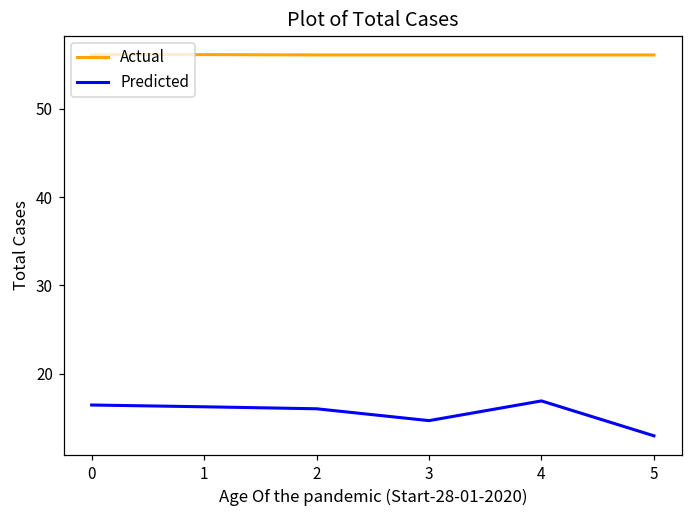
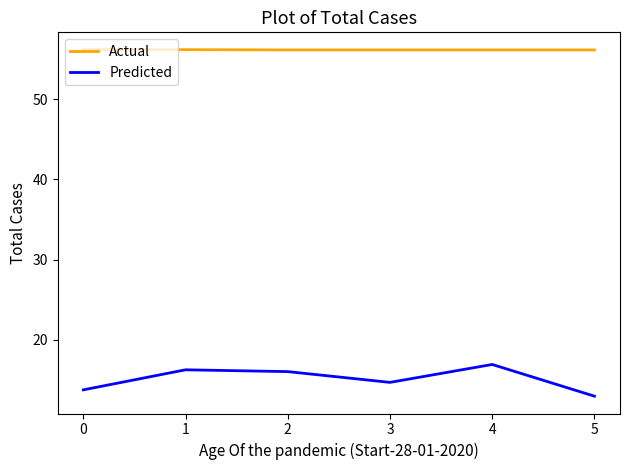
  {
    "Actual": {
      "1": 56,
      "2": 56,
      "3": 56,
      "4": 56,
      "5": 56
    },
    "Predicted": {
-     "0": 16,
+     "0": 14,
      "1": 16,
      "2": 16,
      "3": 15,
      "4": 17,
      "5": 13
    }
  }
